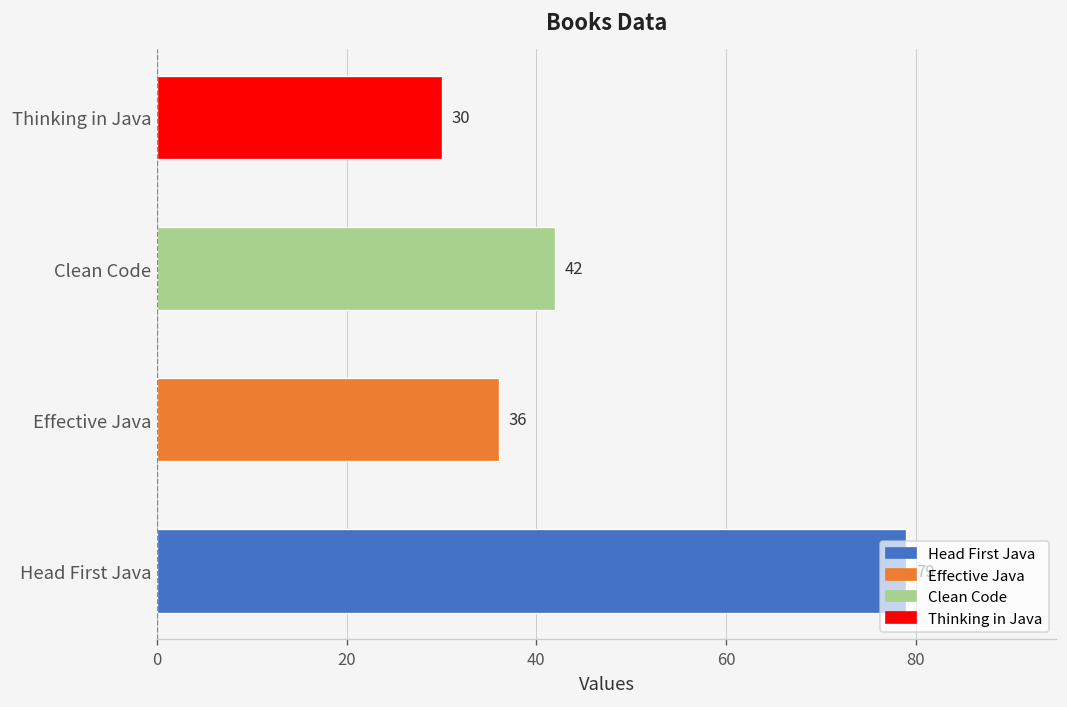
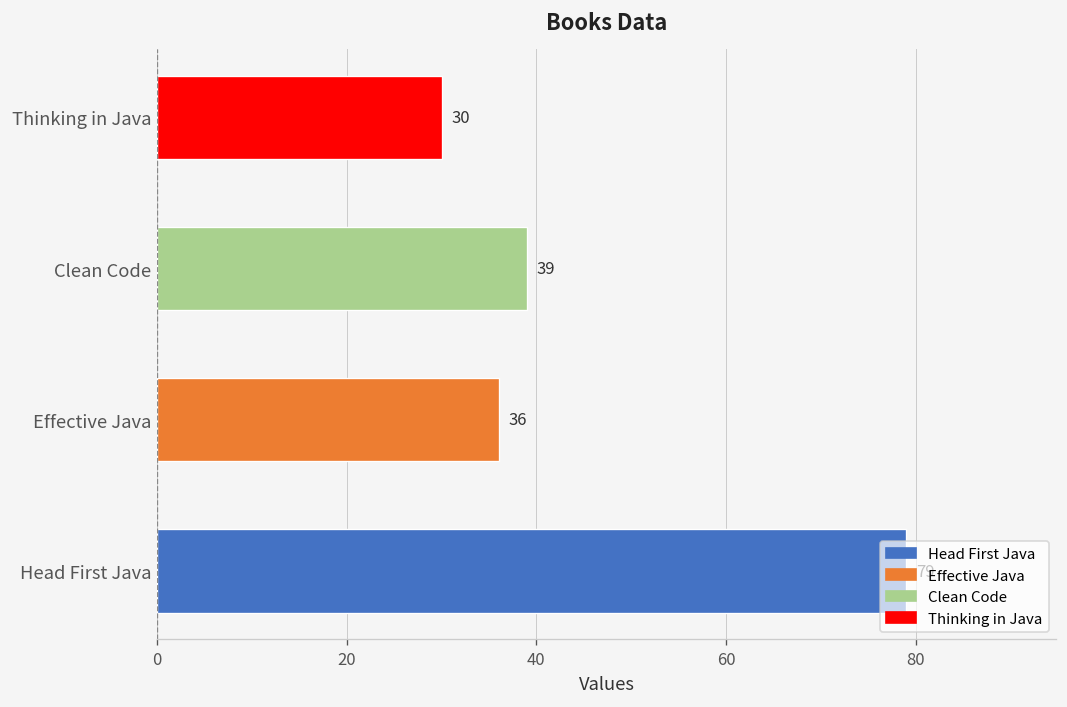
  {
    "Thinking in Java": 30,
-   "Clean Code": 42,
+   "Clean Code": 39,
    "Effective Java": 36
  }
